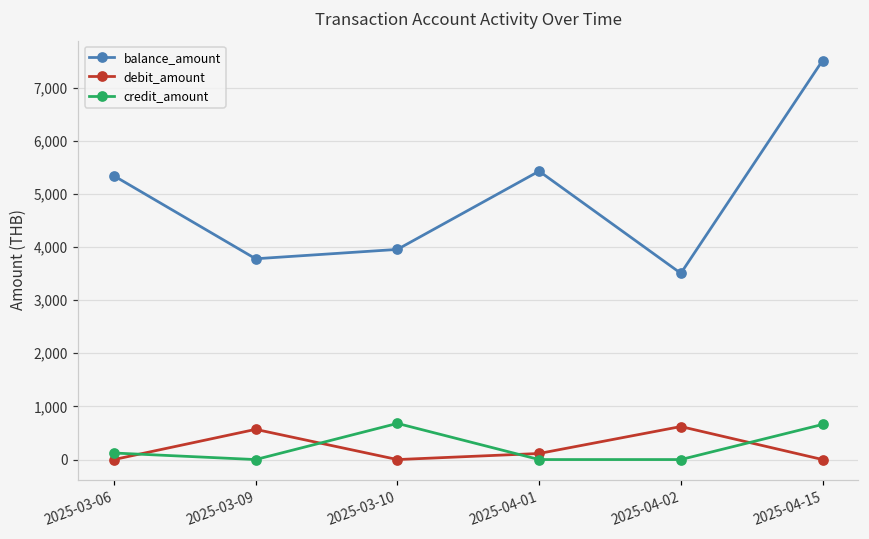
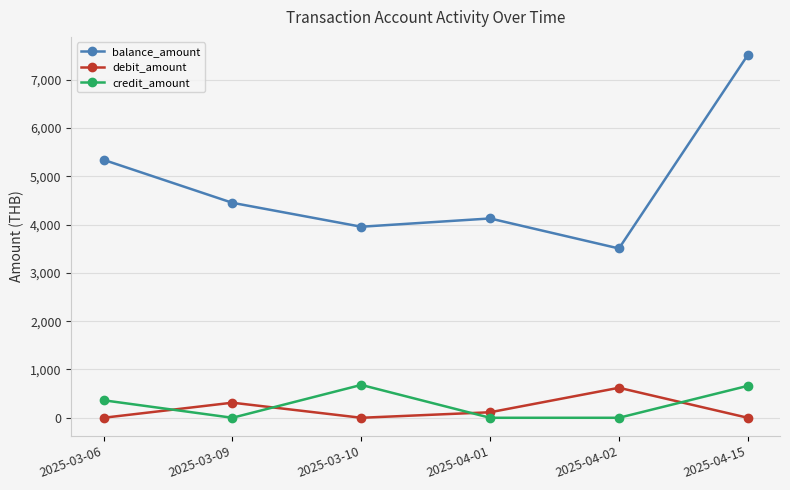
  {
    "balance_amount": {
      "2025-03-06": "5,300",
-     "2025-03-09": "3,800",
+     "2025-03-09": "4,400",
      "2025-03-10": "4,000",
-     "2025-04-01": "5,400",
+     "2025-04-01": "4,100",
      "2025-04-02": "3,500",
      "2025-04-15": "7,500"
    },
    "debit_amount": {
      "2025-03-06": "0",
-     "2025-03-09": "600",
+     "2025-03-09": "300",
      "2025-03-10": "0",
      "2025-04-01": "100",
      "2025-04-02": "600",
      "2025-04-15": "0"
    },
    "credit_amount": {
-     "2025-03-06": "100",
+     "2025-03-06": "400",
      "2025-03-09": "0",
      "2025-03-10": "700",
      "2025-04-01": "0",
      "2025-04-02": "0",
      "2025-04-15": "700"
    }
  }
